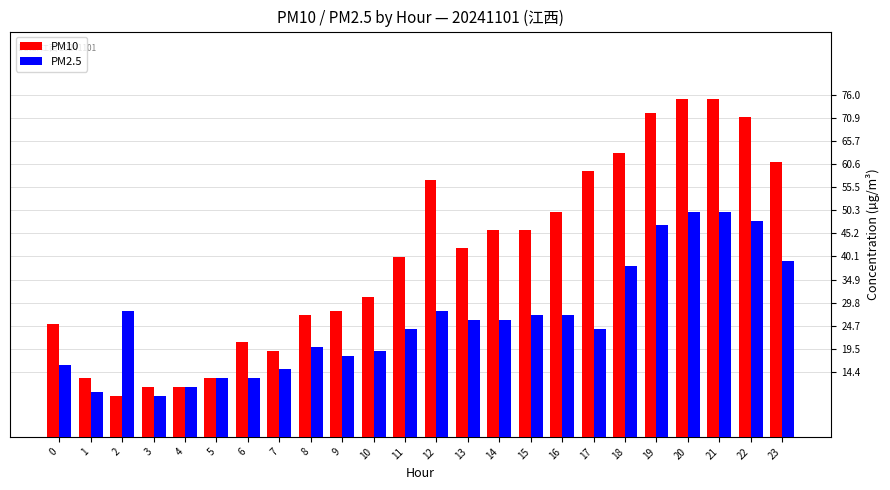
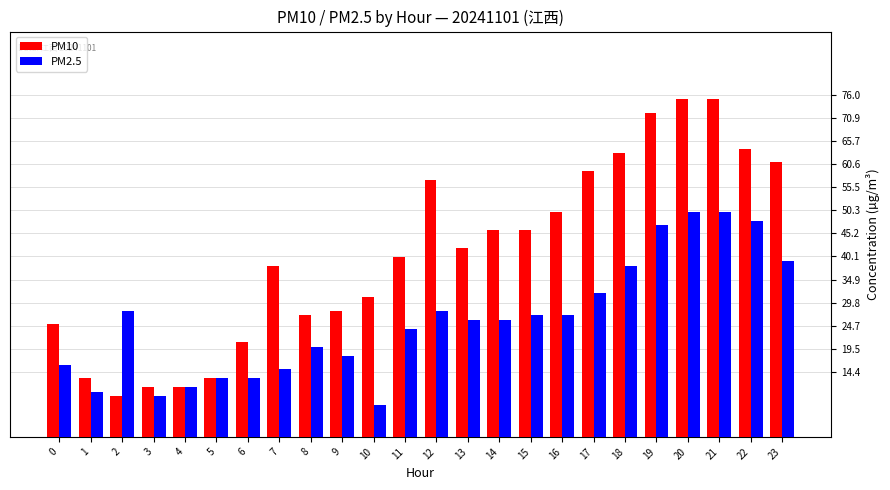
  {
    "PM10": {
      "0": 25,
      "1": 13,
      "2": 9,
      "3": 11,
      "4": 11,
      "5": 13,
      "6": 21,
-     "7": 19,
+     "7": 38,
      "8": 27,
      "9": 28,
      "10": 31,
      "11": 40,
      "12": 57,
      "13": 42,
      "14": 46,
      "15": 46,
      "16": 50,
      "17": 59,
      "18": 63,
      "19": 72,
      "20": 75,
      "21": 75,
-     "22": 71,
+     "22": 64,
      "23": 61
    },
    "PM2.5": {
      "0": 16,
      "1": 10,
      "2": 28,
      "3": 9,
      "4": 11,
      "5": 13,
      "6": 13,
      "7": 15,
      "8": 20,
      "9": 18,
-     "10": 19,
+     "10": 7,
      "11": 24,
      "12": 28,
      "13": 26,
      "14": 26,
      "15": 27,
      "16": 27,
-     "17": 24,
+     "17": 32,
      "18": 38,
      "19": 47,
      "20": 50,
      "21": 50,
      "22": 48,
      "23": 39
    }
  }
